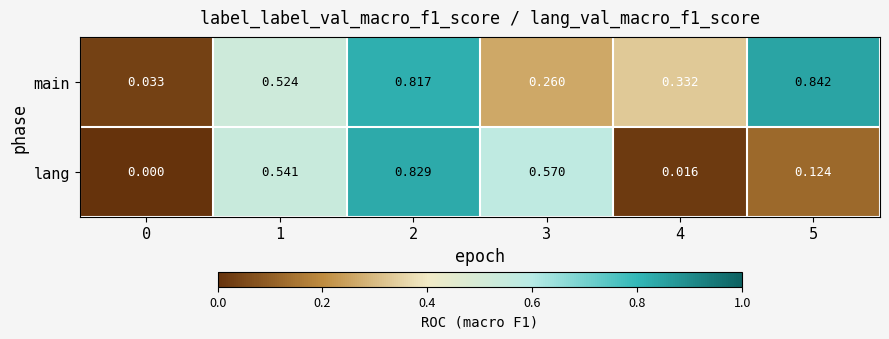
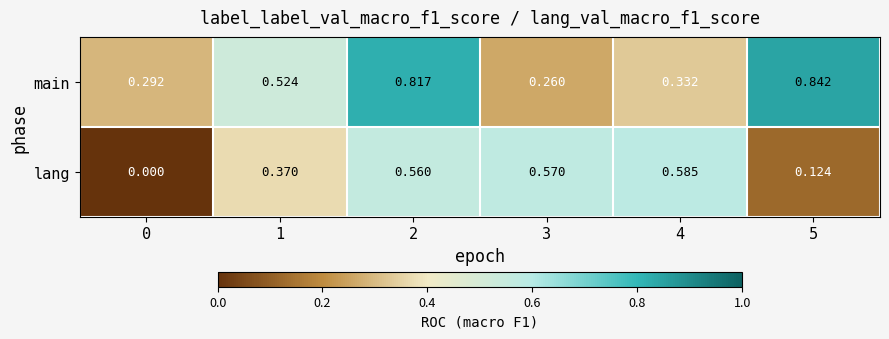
  {
    "main": {
-     "0": 0.033,
+     "0": 0.292,
      "1": 0.524,
      "2": 0.817,
      "3": 0.260,
      "4": 0.332,
      "5": 0.842
    },
    "lang": {
      "0": 0.000,
-     "1": 0.541,
-     "2": 0.829,
+     "1": 0.370,
+     "2": 0.560,
      "3": 0.570,
-     "4": 0.016,
+     "4": 0.585,
      "5": 0.124
    }
  }
